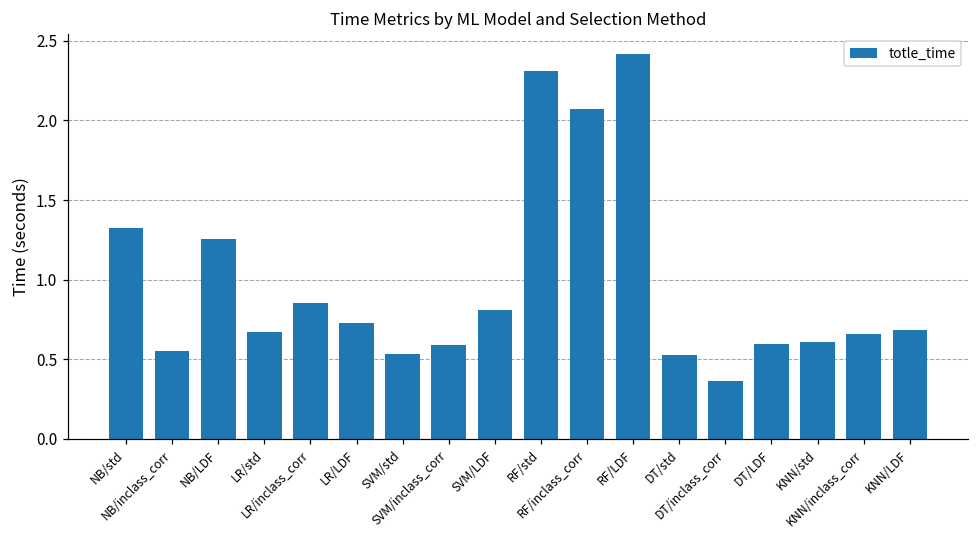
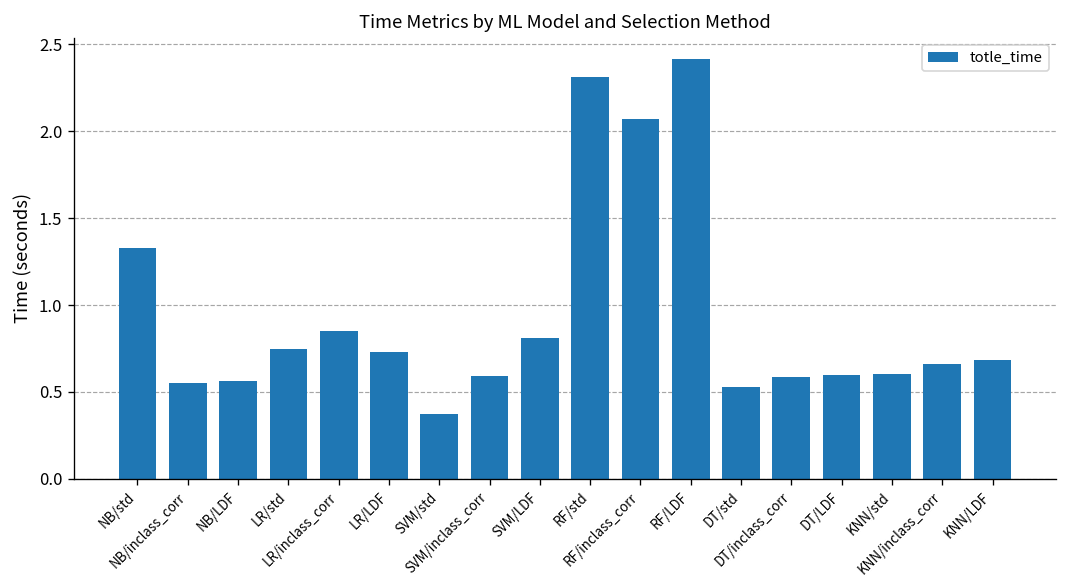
  {
    "NB/std": 1.33,
    "NB/inclass_corr": 0.55,
-   "NB/LDF": 1.25,
-   "LR/std": 0.67,
+   "NB/LDF": 0.56,
+   "LR/std": 0.75,
    "LR/inclass_corr": 0.85,
    "LR/LDF": 0.73,
-   "SVM/std": 0.54,
+   "SVM/std": 0.37,
    "SVM/inclass_corr": 0.59,
    "SVM/LDF": 0.81,
    "RF/std": 2.31,
    "RF/inclass_corr": 2.07,
    "RF/LDF": 2.42,
    "DT/std": 0.53,
-   "DT/inclass_corr": 0.36,
+   "DT/inclass_corr": 0.58,
    "DT/LDF": 0.60,
    "KNN/std": 0.61,
    "KNN/inclass_corr": 0.66,
    "KNN/LDF": 0.68
  }
